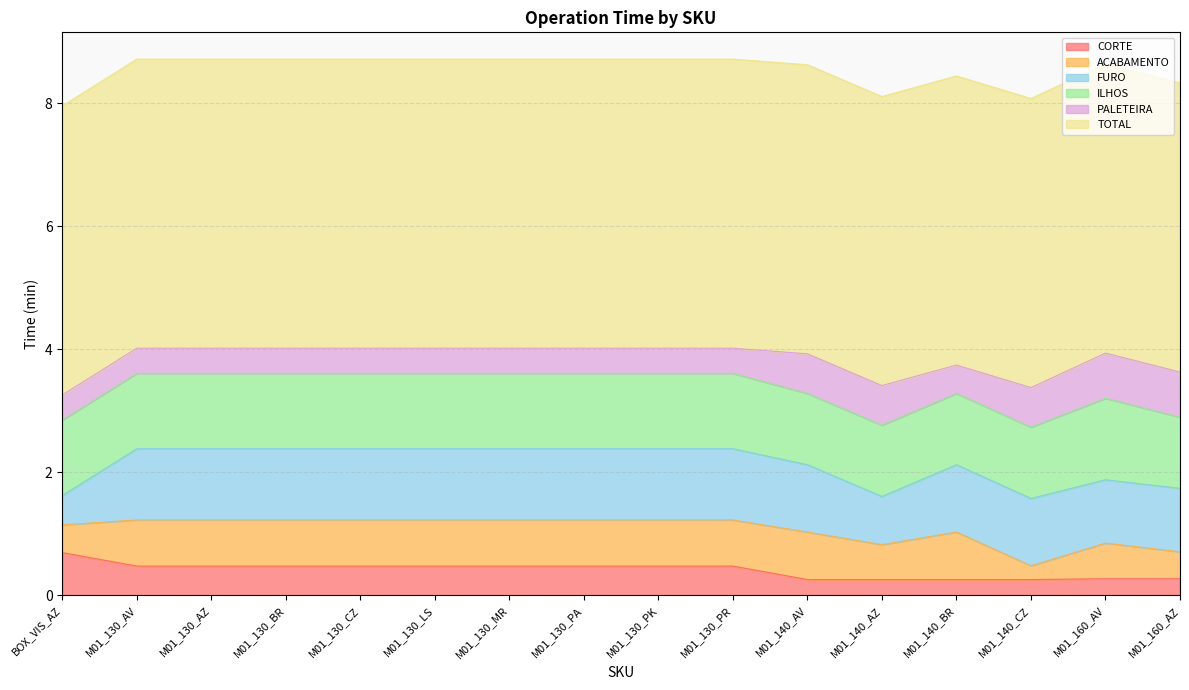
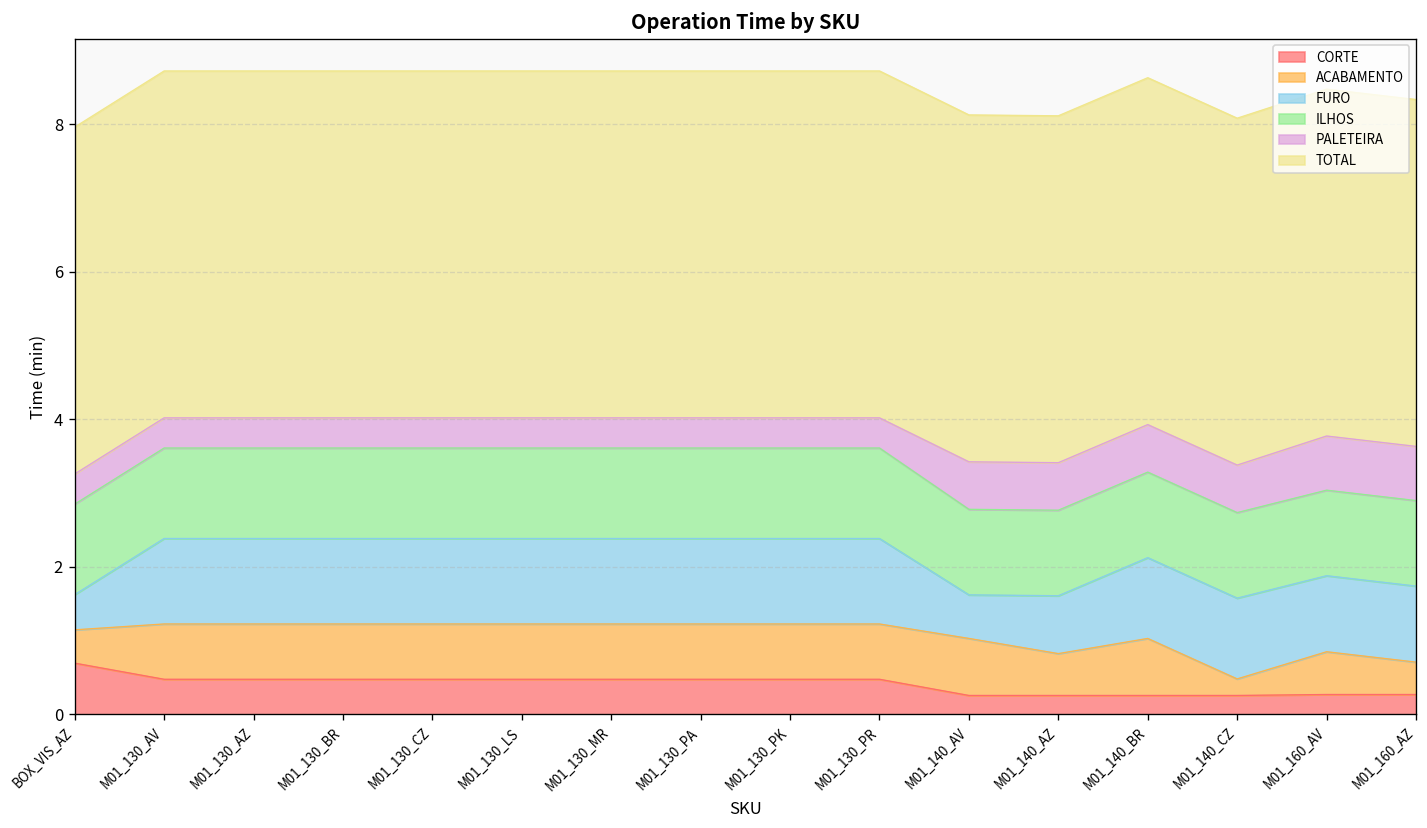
  {
    "CORTE": {
      "BOX_VIS_AZ": 0.7,
      "M01_130_AV": 0.5,
      "M01_130_AZ": 0.5,
      "M01_130_BR": 0.5,
      "M01_130_CZ": 0.5,
      "M01_130_LS": 0.5,
      "M01_130_MR": 0.5,
      "M01_130_PA": 0.5,
      "M01_130_PK": 0.5,
      "M01_130_PR": 0.5,
      "M01_140_AV": 0.3,
      "M01_140_AZ": 0.3,
      "M01_140_BR": 0.3,
      "M01_140_CZ": 0.3,
      "M01_160_AV": 0.3,
      "M01_160_AZ": 0.3
    },
    "ACABAMENTO": {
      "BOX_VIS_AZ": 0.5,
      "M01_130_AV": 0.7,
      "M01_130_AZ": 0.7,
      "M01_130_BR": 0.7,
      "M01_130_CZ": 0.7,
      "M01_130_LS": 0.7,
      "M01_130_MR": 0.7,
      "M01_130_PA": 0.7,
      "M01_130_PK": 0.7,
      "M01_130_PR": 0.7,
      "M01_140_AV": 0.8,
      "M01_140_AZ": 0.6,
      "M01_140_BR": 0.8,
      "M01_140_CZ": 0.2,
      "M01_160_AV": 0.6,
      "M01_160_AZ": 0.4
    },
    "FURO": {
      "BOX_VIS_AZ": 0.5,
      "M01_130_AV": 1.2,
      "M01_130_AZ": 1.2,
      "M01_130_BR": 1.2,
      "M01_130_CZ": 1.2,
      "M01_130_LS": 1.2,
      "M01_130_MR": 1.2,
      "M01_130_PA": 1.2,
      "M01_130_PK": 1.2,
      "M01_130_PR": 1.2,
-     "M01_140_AV": 1.1,
+     "M01_140_AV": 0.6,
      "M01_140_AZ": 0.8,
      "M01_140_BR": 1.1,
      "M01_140_CZ": 1.1,
      "M01_160_AV": 1.0,
      "M01_160_AZ": 1.0
    },
    "ILHOS": {
      "BOX_VIS_AZ": 1.2,
      "M01_130_AV": 1.2,
      "M01_130_AZ": 1.2,
      "M01_130_BR": 1.2,
      "M01_130_CZ": 1.2,
      "M01_130_LS": 1.2,
      "M01_130_MR": 1.2,
      "M01_130_PA": 1.2,
      "M01_130_PK": 1.2,
      "M01_130_PR": 1.2,
      "M01_140_AV": 1.2,
      "M01_140_AZ": 1.2,
      "M01_140_BR": 1.2,
      "M01_140_CZ": 1.2,
-     "M01_160_AV": 1.3,
+     "M01_160_AV": 1.2,
      "M01_160_AZ": 1.2
    },
    "PALETEIRA": {
      "BOX_VIS_AZ": 0.4,
      "M01_130_AV": 0.4,
      "M01_130_AZ": 0.4,
      "M01_130_BR": 0.4,
      "M01_130_CZ": 0.4,
      "M01_130_LS": 0.4,
      "M01_130_MR": 0.4,
      "M01_130_PA": 0.4,
      "M01_130_PK": 0.4,
      "M01_130_PR": 0.4,
      "M01_140_AV": 0.6,
      "M01_140_AZ": 0.6,
-     "M01_140_BR": 0.5,
+     "M01_140_BR": 0.6,
      "M01_140_CZ": 0.6,
      "M01_160_AV": 0.7,
      "M01_160_AZ": 0.7
    },
    "TOTAL": {
      "BOX_VIS_AZ": 4.7,
      "M01_130_AV": 4.7,
      "M01_130_AZ": 4.7,
      "M01_130_BR": 4.7,
      "M01_130_CZ": 4.7,
      "M01_130_LS": 4.7,
      "M01_130_MR": 4.7,
      "M01_130_PA": 4.7,
      "M01_130_PK": 4.7,
      "M01_130_PR": 4.7,
      "M01_140_AV": 4.7,
      "M01_140_AZ": 4.7,
      "M01_140_BR": 4.7,
      "M01_140_CZ": 4.7,
      "M01_160_AZ": 4.7
    }
  }
